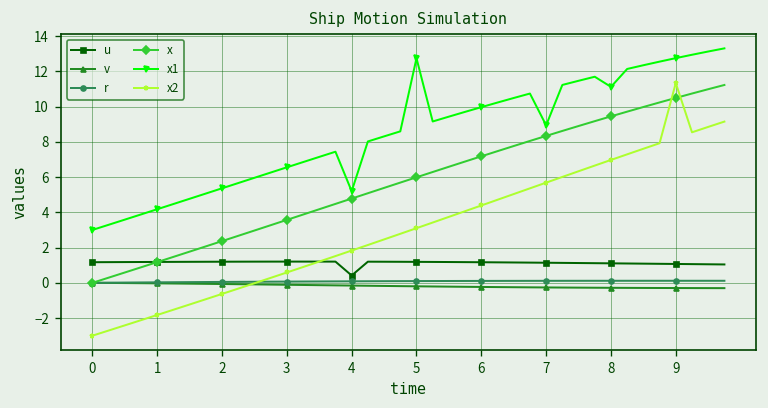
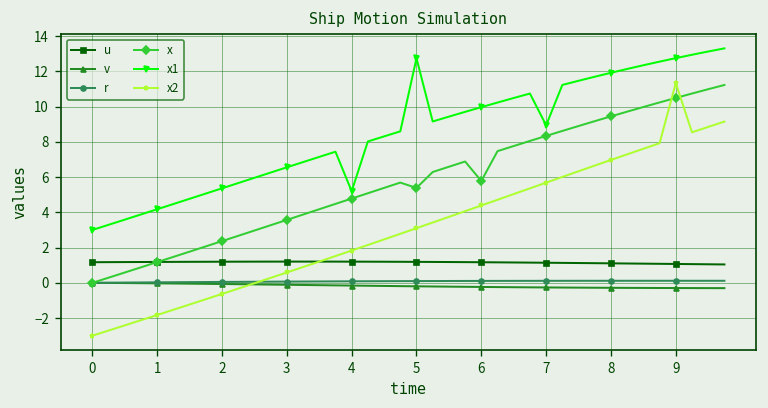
  {
    "u": {
      "0": 1.2,
      "2": 1.2,
      "3": 1.2,
-     "4": 0.4,
+     "4": 1.2,
      "5": 1.2,
      "6": 1.2,
      "7": 1.1,
      "8": 1.1,
      "9": 1.1
    },
    "x": {
      "2": 2.4,
      "3": 3.6,
      "4": 4.8,
-     "5": 6.0,
-     "6": 7.2,
+     "5": 5.4,
+     "6": 5.8,
      "7": 8.3,
      "8": 9.4,
      "9": 10.5
    },
    "x1": {
      "0": 3.0,
      "1": 4.2,
      "2": 5.4,
      "3": 6.6,
      "4": 5.2,
      "5": 12.7,
      "6": 10.0,
      "7": 8.9,
-     "8": 11.1,
+     "8": 11.9,
      "9": 12.7
    },
    "x2": {
      "0": -3.0,
      "1": -1.8,
      "2": -0.6,
      "3": 0.6,
      "4": 1.8,
      "5": 3.1,
      "6": 4.4,
      "7": 5.7,
      "8": 7.0,
      "9": 11.3
    }
  }
